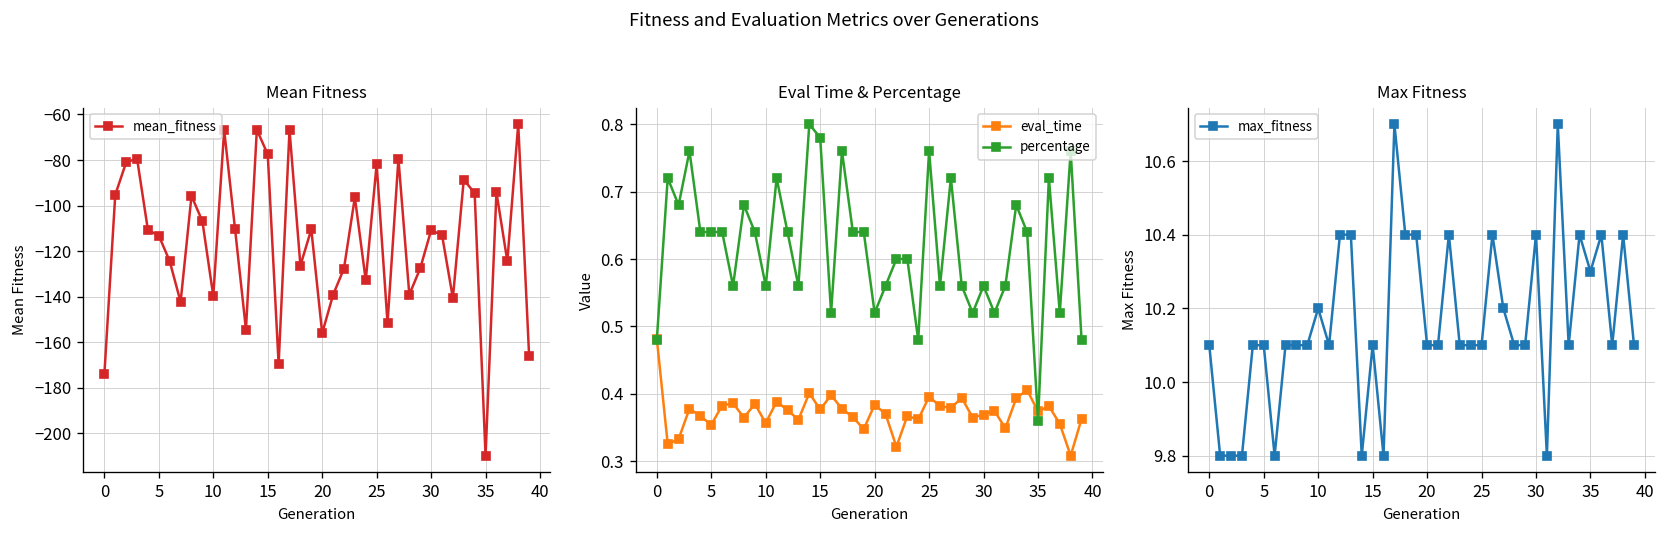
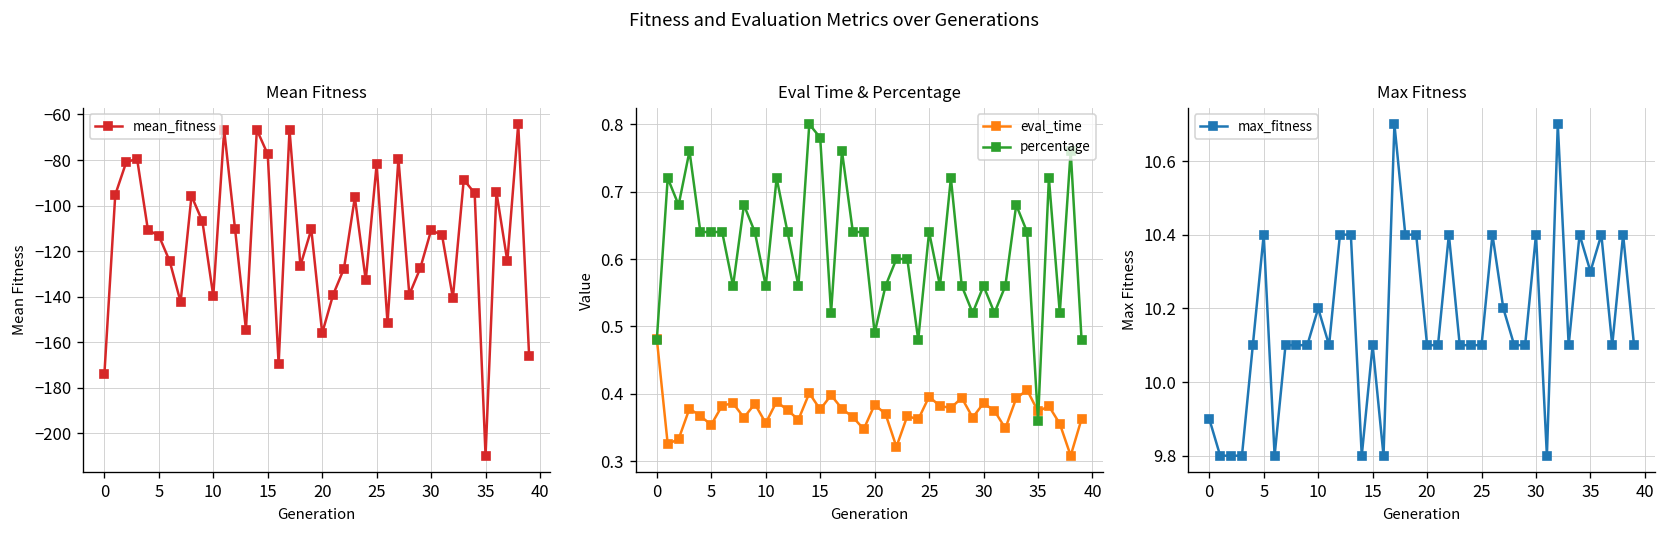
  {
    "Mean Fitness": {
      "0": -174,
      "5": -113,
      "10": -140,
      "15": -78,
      "20": -156,
      "25": -82,
      "30": -111,
      "35": -210
    },
    "Eval Time & Percentage": {
      "eval_time": {
        "5": 0.35,
        "10": 0.36,
        "15": 0.38,
        "20": 0.38,
        "25": 0.40,
-       "30": 0.37,
+       "30": 0.39,
        "35": 0.37
      },
      "percentage": {
        "5": 0.64,
        "10": 0.56,
        "15": 0.78,
-       "20": 0.52,
-       "25": 0.76,
+       "20": 0.49,
+       "25": 0.64,
        "30": 0.56,
        "35": 0.36
      }
    },
    "Max Fitness": {
-     "0": 10.1,
-     "5": 10.1,
+     "0": 9.9,
+     "5": 10.4,
      "10": 10.2,
      "15": 10.1,
      "20": 10.1,
      "25": 10.1,
      "30": 10.4,
      "35": 10.3
    }
  }
